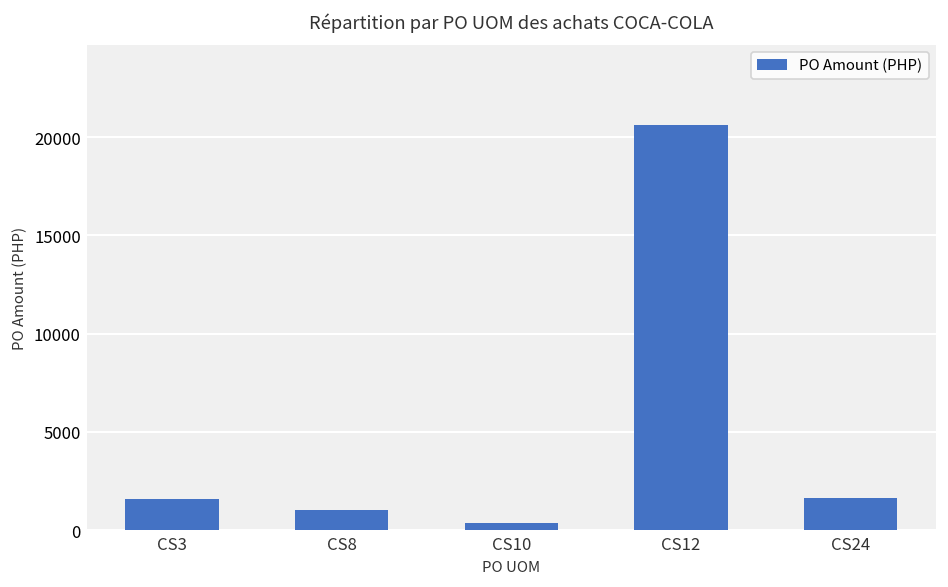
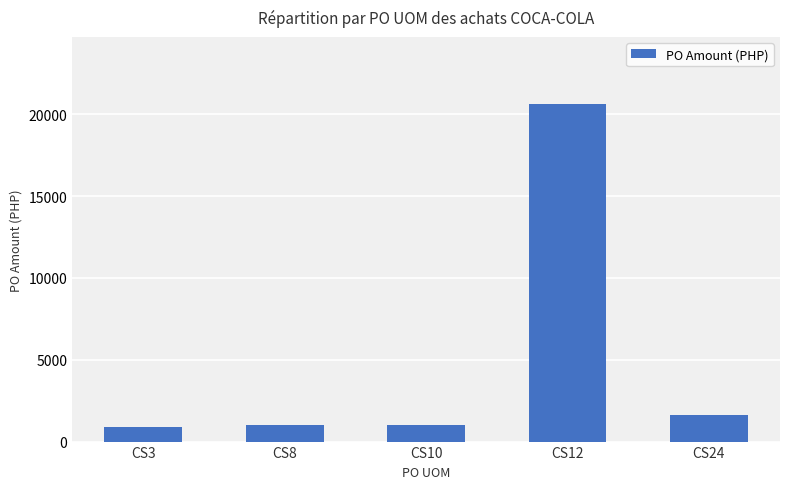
  {
-   "CS3": 1600,
+   "CS3": 900,
    "CS8": 1000,
-   "CS10": 400,
+   "CS10": 1000,
    "CS12": 20600,
    "CS24": 1600
  }
